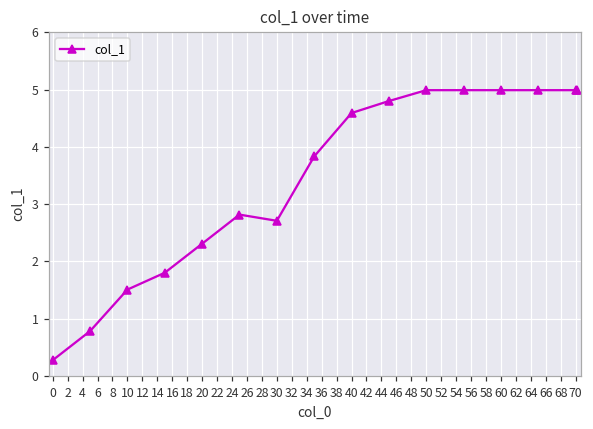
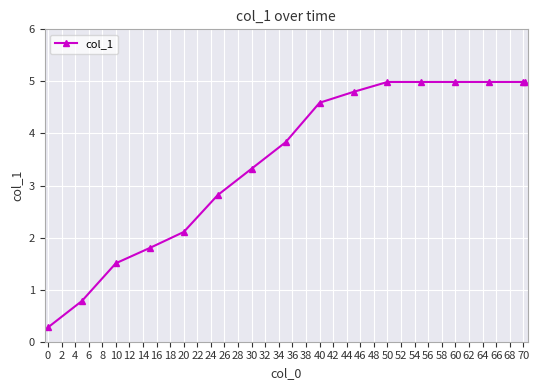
  {
    "0": 0.3,
    "10": 1.5,
-   "20": 2.3,
-   "30": 2.7,
+   "20": 2.1,
+   "30": 3.3,
    "40": 4.6,
    "50": 5.0,
    "60": 5.0,
    "70": 5.0
  }
